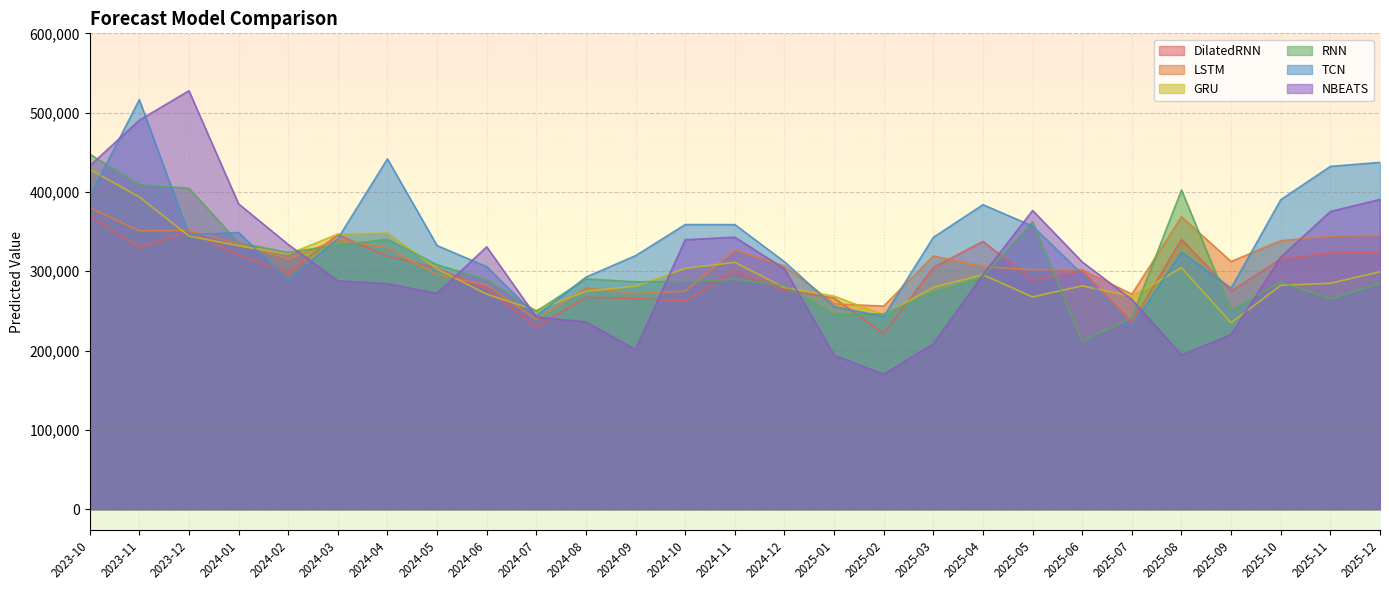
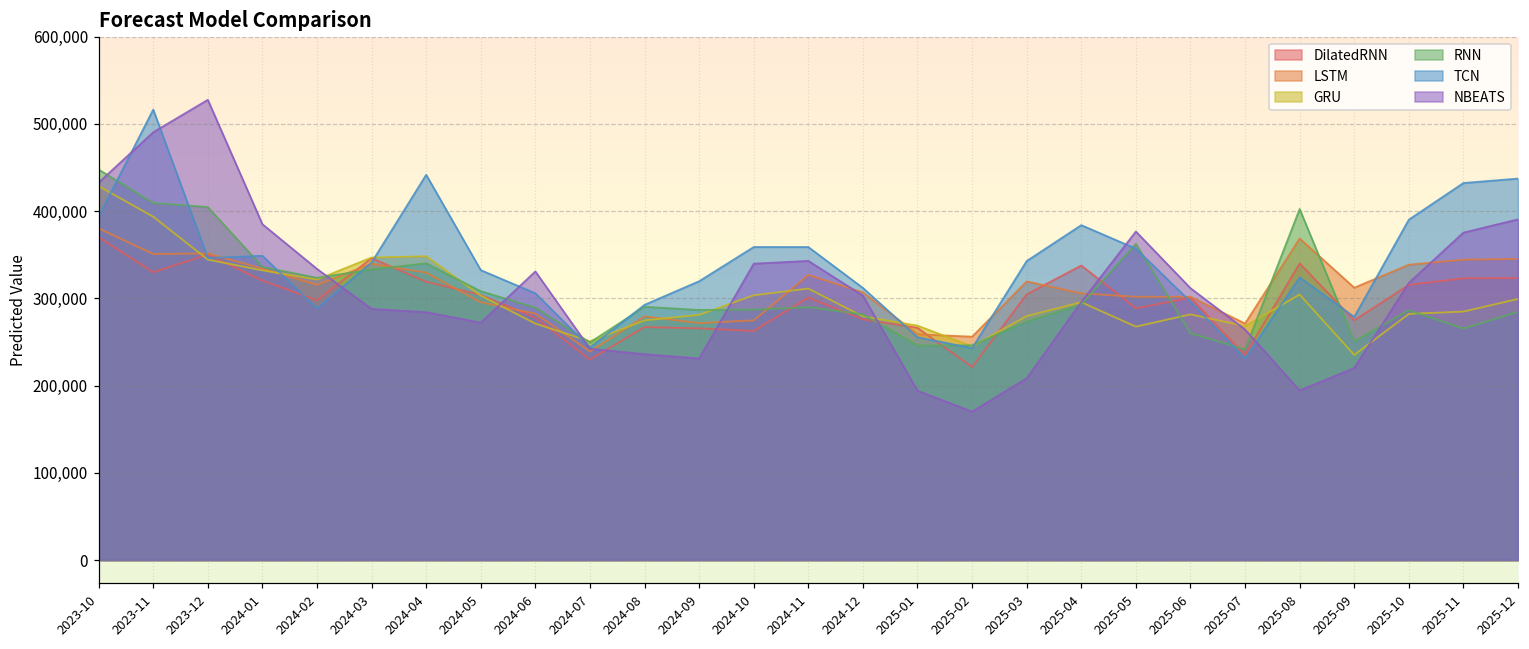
  {
    "RNN": {
      "2023-10": "450,000",
      "2023-11": "410,000",
      "2023-12": "400,000",
      "2024-03": "330,000",
      "2024-04": "340,000",
      "2024-05": "310,000",
      "2024-06": "290,000",
      "2024-09": "290,000",
      "2024-10": "290,000",
      "2024-11": "290,000",
      "2025-01": "250,000",
      "2025-03": "270,000",
      "2025-05": "360,000",
-     "2025-06": "210,000",
+     "2025-06": "260,000",
      "2025-07": "240,000",
      "2025-08": "400,000",
      "2025-09": "250,000",
      "2025-10": "290,000",
      "2025-11": "270,000",
      "2025-12": "280,000"
    },
    "TCN": {
      "2023-10": "390,000",
      "2023-11": "520,000",
      "2024-01": "350,000",
      "2024-02": "290,000",
      "2024-04": "440,000",
      "2024-05": "330,000",
      "2024-06": "310,000",
      "2024-09": "320,000",
      "2024-10": "360,000",
      "2024-11": "360,000",
      "2024-12": "310,000",
      "2025-01": "260,000",
      "2025-03": "340,000",
      "2025-04": "380,000",
      "2025-05": "360,000",
      "2025-06": "300,000",
      "2025-07": "230,000",
      "2025-08": "320,000",
      "2025-09": "280,000",
      "2025-10": "390,000",
      "2025-11": "430,000",
      "2025-12": "440,000"
    },
    "NBEATS": {
      "2023-10": "430,000",
      "2023-11": "490,000",
      "2023-12": "530,000",
      "2024-01": "380,000",
      "2024-02": "330,000",
      "2024-03": "290,000",
      "2024-04": "280,000",
      "2024-05": "270,000",
      "2024-06": "330,000",
      "2024-08": "240,000",
-     "2024-09": "200,000",
+     "2024-09": "230,000",
      "2024-10": "340,000",
      "2024-11": "340,000",
      "2024-12": "300,000",
      "2025-01": "190,000",
      "2025-02": "170,000",
      "2025-03": "210,000",
      "2025-05": "380,000",
      "2025-06": "310,000",
      "2025-07": "260,000",
      "2025-08": "190,000",
      "2025-09": "220,000",
      "2025-11": "380,000",
      "2025-12": "390,000"
    }
  }
